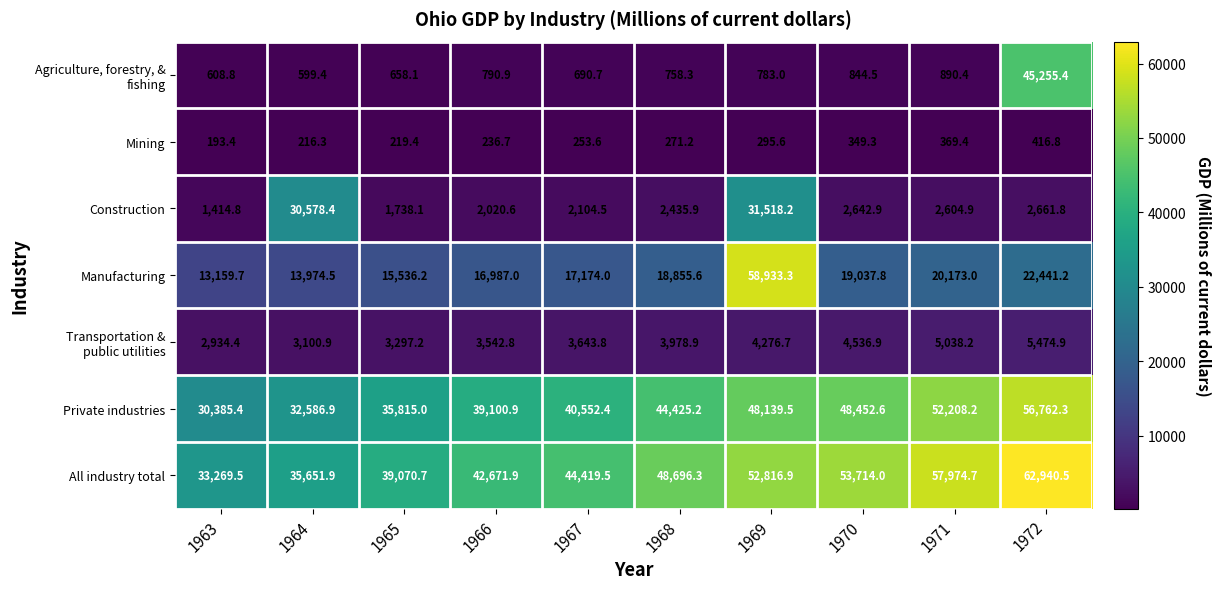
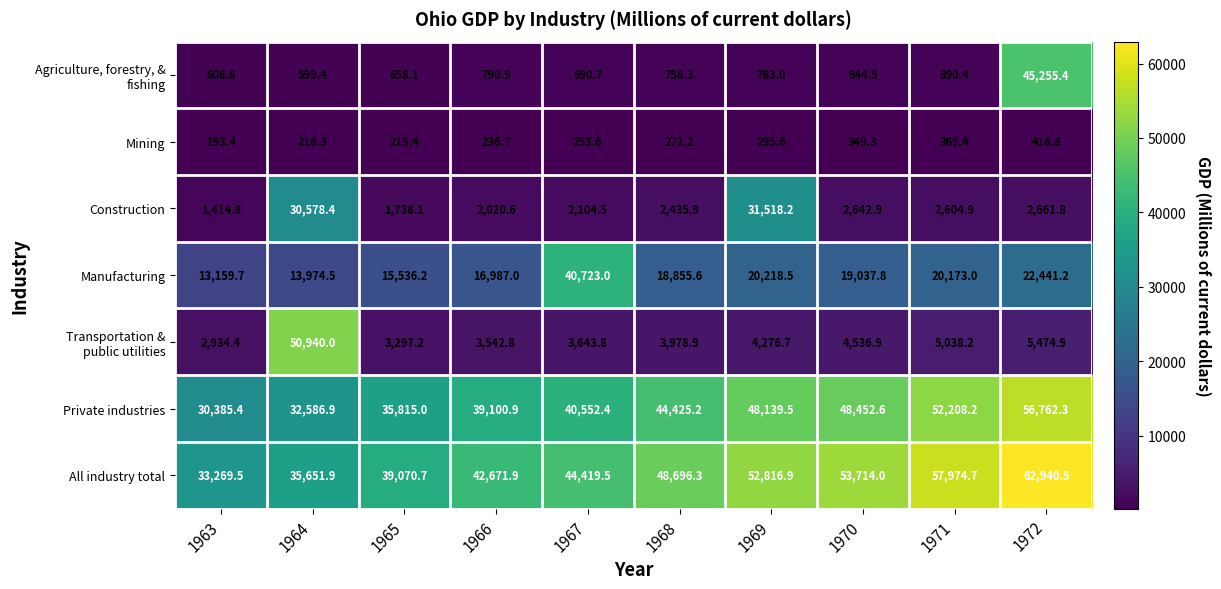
  {
    "Agriculture, forestry, & fishing": {
      "1963": "608.8",
      "1964": "599.4",
      "1965": "658.1",
      "1966": "790.9",
      "1967": "690.7",
      "1968": "758.3",
      "1969": "783.0",
      "1970": "844.5",
      "1971": "890.4",
      "1972": "45,255.4"
    },
    "Mining": {
      "1963": "193.4",
      "1964": "216.3",
      "1965": "219.4",
      "1966": "236.7",
      "1967": "253.6",
      "1968": "271.2",
      "1969": "295.6",
      "1970": "349.3",
      "1971": "369.4",
      "1972": "416.8"
    },
    "Construction": {
      "1963": "1,414.8",
      "1964": "30,578.4",
      "1965": "1,738.1",
      "1966": "2,020.6",
      "1967": "2,104.5",
      "1968": "2,435.9",
      "1969": "31,518.2",
      "1970": "2,642.9",
      "1971": "2,604.9",
      "1972": "2,661.8"
    },
    "Manufacturing": {
      "1963": "13,159.7",
      "1964": "13,974.5",
      "1965": "15,536.2",
      "1966": "16,987.0",
-     "1967": "17,174.0",
+     "1967": "40,723.0",
      "1968": "18,855.6",
-     "1969": "58,933.3",
+     "1969": "20,218.5",
      "1970": "19,037.8",
      "1971": "20,173.0",
      "1972": "22,441.2"
    },
    "Transportation & public utilities": {
      "1963": "2,934.4",
-     "1964": "3,100.9",
+     "1964": "50,940.0",
      "1965": "3,297.2",
      "1966": "3,542.8",
      "1967": "3,643.8",
      "1968": "3,978.9",
      "1969": "4,276.7",
      "1970": "4,536.9",
      "1971": "5,038.2",
      "1972": "5,474.9"
    },
    "Private industries": {
      "1963": "30,385.4",
      "1964": "32,586.9",
      "1965": "35,815.0",
      "1966": "39,100.9",
      "1967": "40,552.4",
      "1968": "44,425.2",
      "1969": "48,139.5",
      "1970": "48,452.6",
      "1971": "52,208.2",
      "1972": "56,762.3"
    },
    "All industry total": {
      "1963": "33,269.5",
      "1964": "35,651.9",
      "1965": "39,070.7",
      "1966": "42,671.9",
      "1967": "44,419.5",
      "1968": "48,696.3",
      "1969": "52,816.9",
      "1970": "53,714.0",
      "1971": "57,974.7",
      "1972": "62,940.5"
    }
  }
